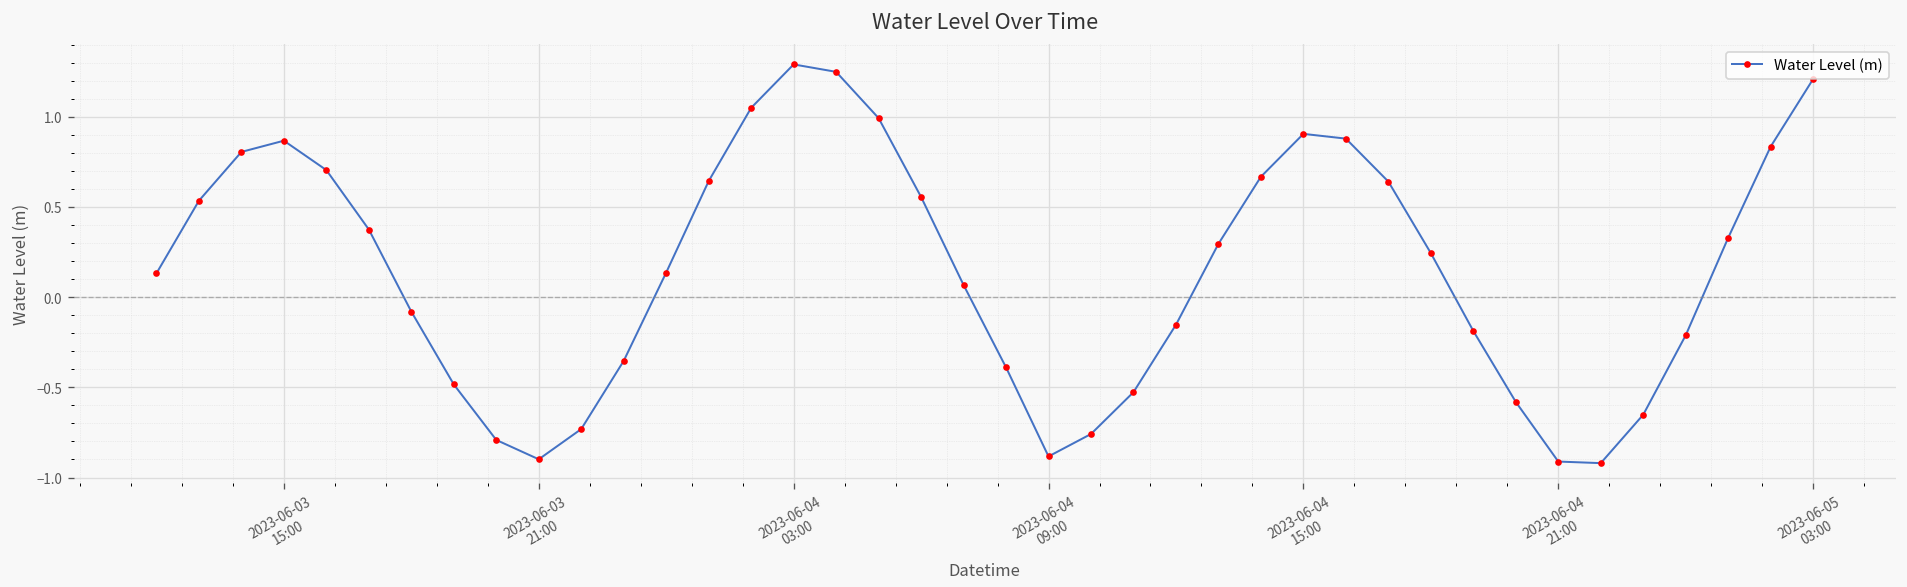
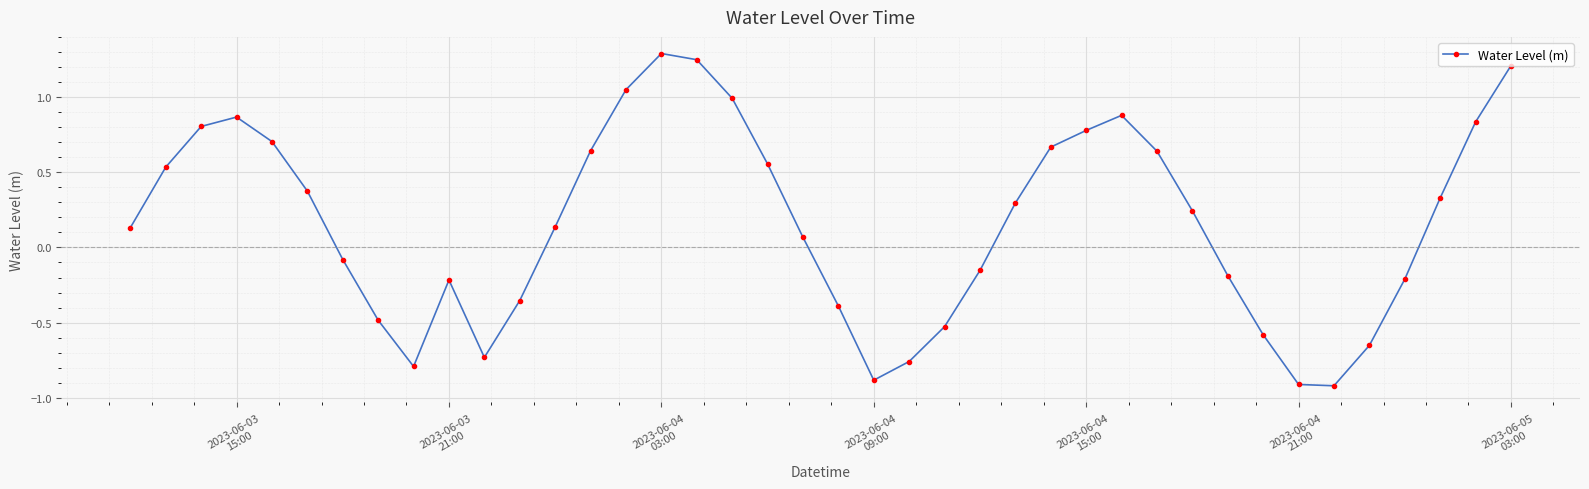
  {
    "2023-06-03 15:00": 0.87,
-   "2023-06-03 21:00": -0.90,
+   "2023-06-03 21:00": -0.22,
    "2023-06-04 03:00": 1.29,
    "2023-06-04 09:00": -0.88,
-   "2023-06-04 15:00": 0.90,
+   "2023-06-04 15:00": 0.78,
    "2023-06-04 21:00": -0.91
  }
